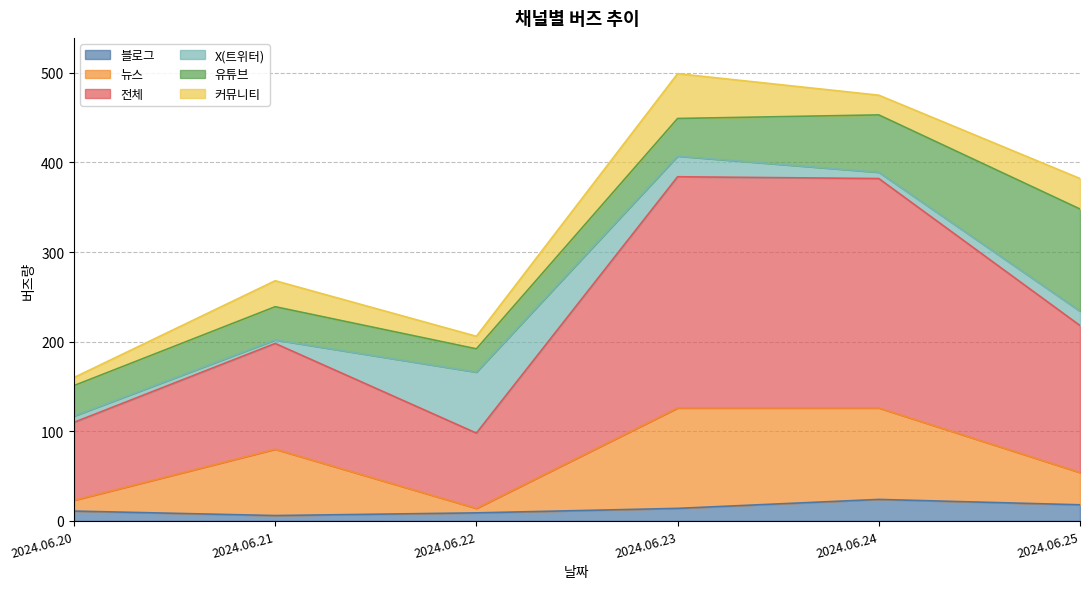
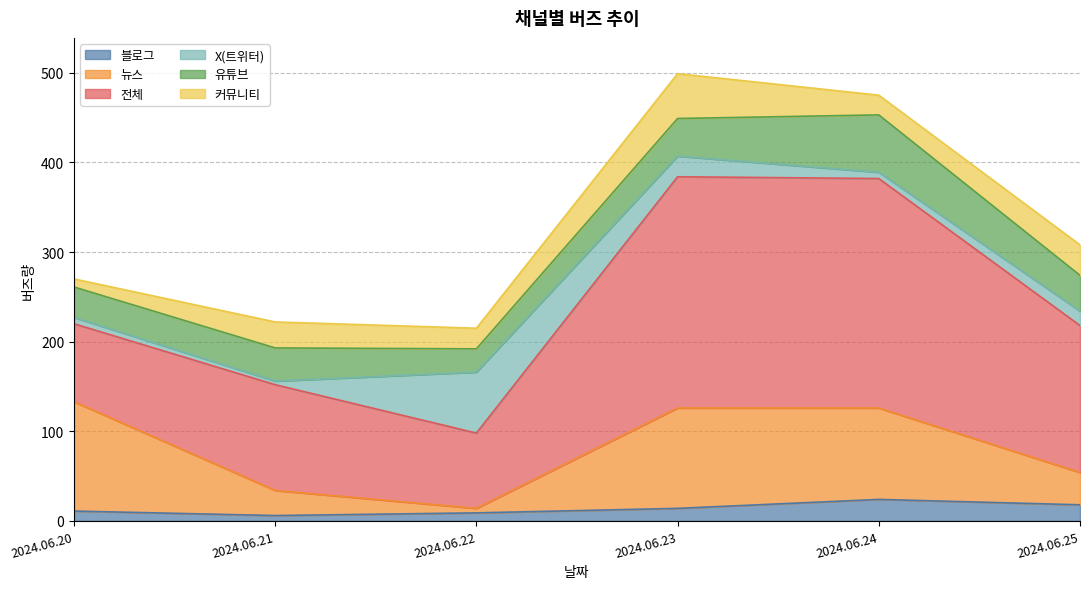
  {
    "블로그": {
      "2024.06.20": 10,
      "2024.06.21": 10,
      "2024.06.22": 10,
      "2024.06.23": 10,
      "2024.06.24": 20,
      "2024.06.25": 20
    },
    "뉴스": {
-     "2024.06.20": 10,
-     "2024.06.21": 70,
+     "2024.06.20": 120,
+     "2024.06.21": 30,
      "2024.06.22": 10,
      "2024.06.23": 110,
      "2024.06.24": 100,
      "2024.06.25": 40
    },
    "전체": {
      "2024.06.20": 90,
      "2024.06.21": 120,
      "2024.06.22": 80,
      "2024.06.23": 260,
      "2024.06.24": 260,
      "2024.06.25": 160
    },
    "X(트위터)": {
      "2024.06.20": 10,
      "2024.06.21": 0,
      "2024.06.22": 70,
      "2024.06.23": 20,
      "2024.06.24": 10,
      "2024.06.25": 20
    },
    "유튜브": {
      "2024.06.20": 30,
      "2024.06.21": 40,
      "2024.06.22": 30,
      "2024.06.23": 40,
      "2024.06.24": 60,
-     "2024.06.25": 110
+     "2024.06.25": 40
    },
    "커뮤니티": {
      "2024.06.20": 10,
      "2024.06.21": 30,
-     "2024.06.22": 10,
+     "2024.06.22": 20,
      "2024.06.23": 50,
      "2024.06.24": 20,
      "2024.06.25": 30
    }
  }
